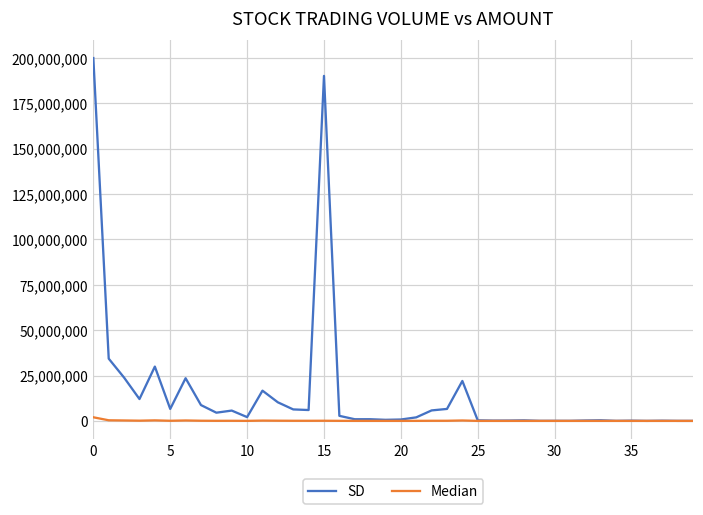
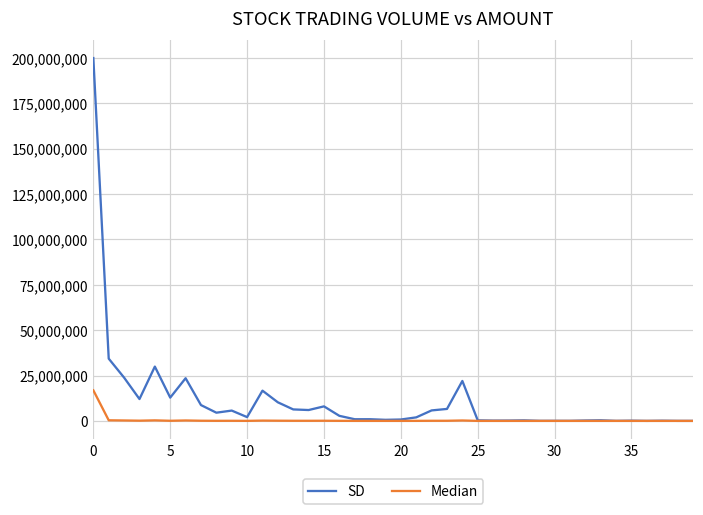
  {
    "SD": {
      "0": "200,000,000",
-     "5": "7,000,000",
+     "5": "13,000,000",
      "10": "2,000,000",
-     "15": "190,000,000"
+     "15": "8,000,000"
    },
    "Median": {
-     "0": "2,000,000",
+     "0": "17,000,000",
      "5": "0",
      "10": "0",
      "15": "0"
    }
  }
